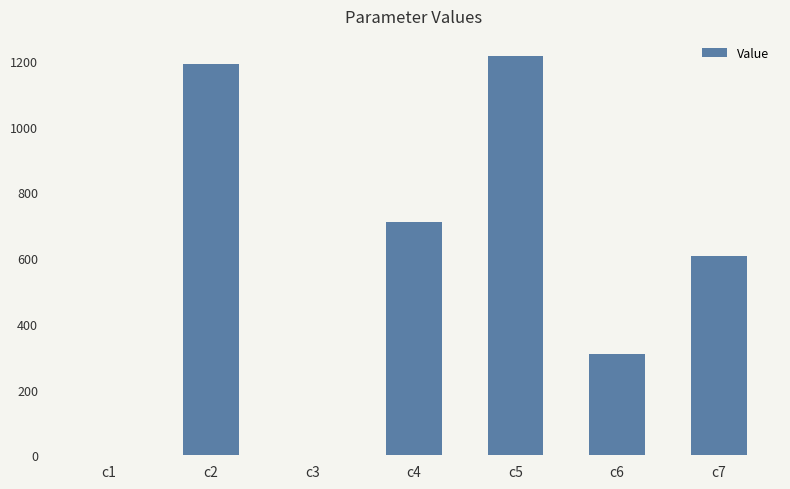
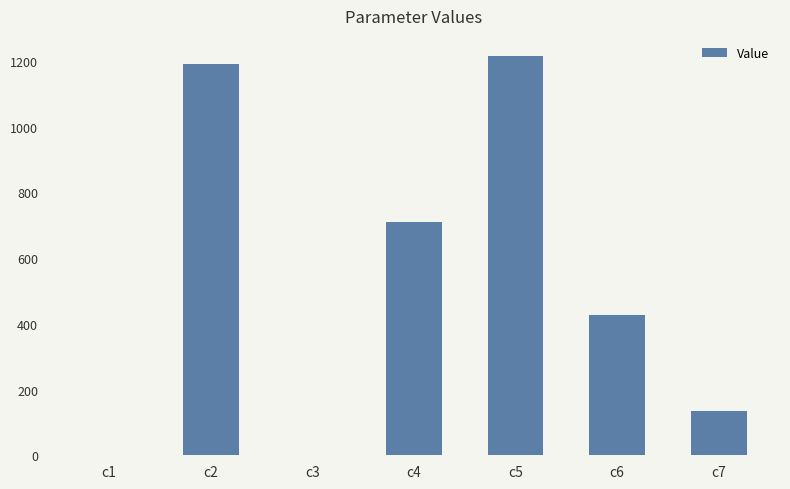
  {
    "c2": 1190,
    "c4": 710,
    "c5": 1220,
-   "c6": 310,
-   "c7": 610
+   "c6": 430,
+   "c7": 140
  }
